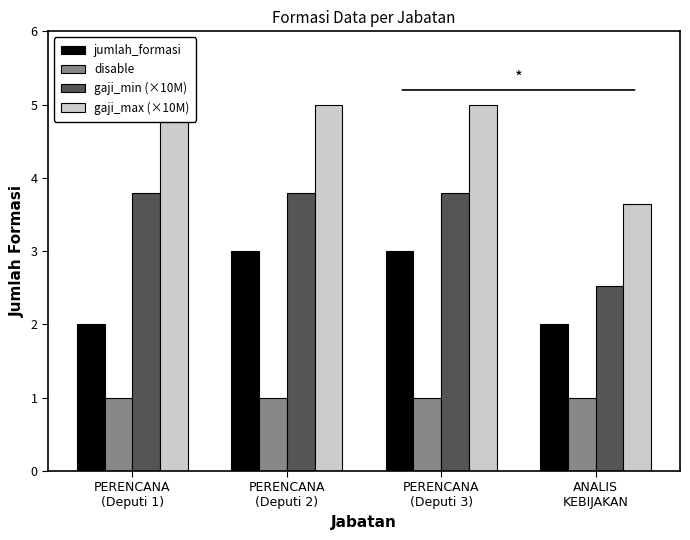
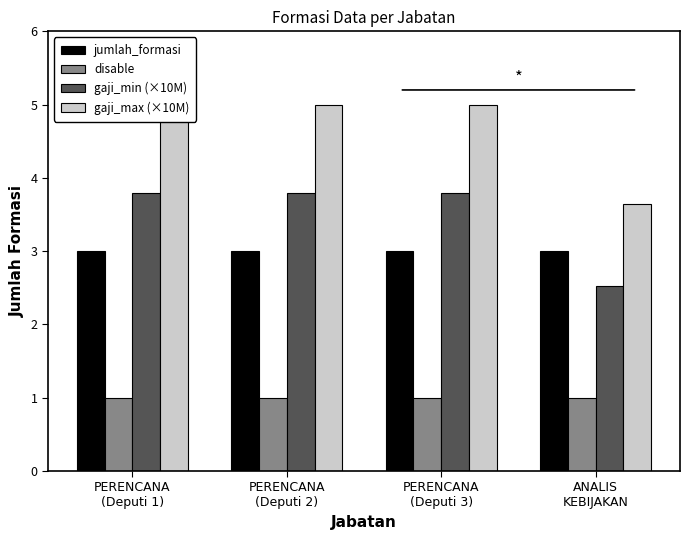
  {
    "jumlah_formasi": {
-     "PERENCANA (Deputi 1)": 2,
+     "PERENCANA (Deputi 1)": 3,
      "PERENCANA (Deputi 2)": 3,
      "PERENCANA (Deputi 3)": 3,
-     "ANALIS KEBIJAKAN": 2
+     "ANALIS KEBIJAKAN": 3
    },
    "disable": {
      "PERENCANA (Deputi 1)": 1,
      "PERENCANA (Deputi 2)": 1,
      "PERENCANA (Deputi 3)": 1,
      "ANALIS KEBIJAKAN": 1
    },
    "gaji_min (×10M)": {
      "PERENCANA (Deputi 1)": 3.8,
      "PERENCANA (Deputi 2)": 3.8,
      "PERENCANA (Deputi 3)": 3.8,
      "ANALIS KEBIJAKAN": 2.5
    },
    "gaji_max (×10M)": {
      "PERENCANA (Deputi 2)": 5,
      "PERENCANA (Deputi 3)": 5,
      "ANALIS KEBIJAKAN": 3.7
    }
  }
